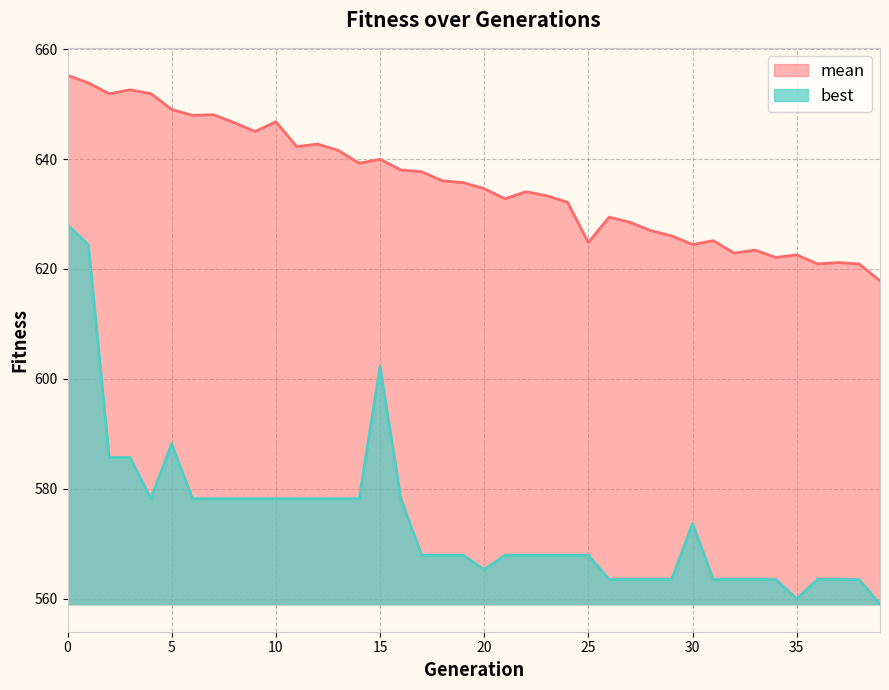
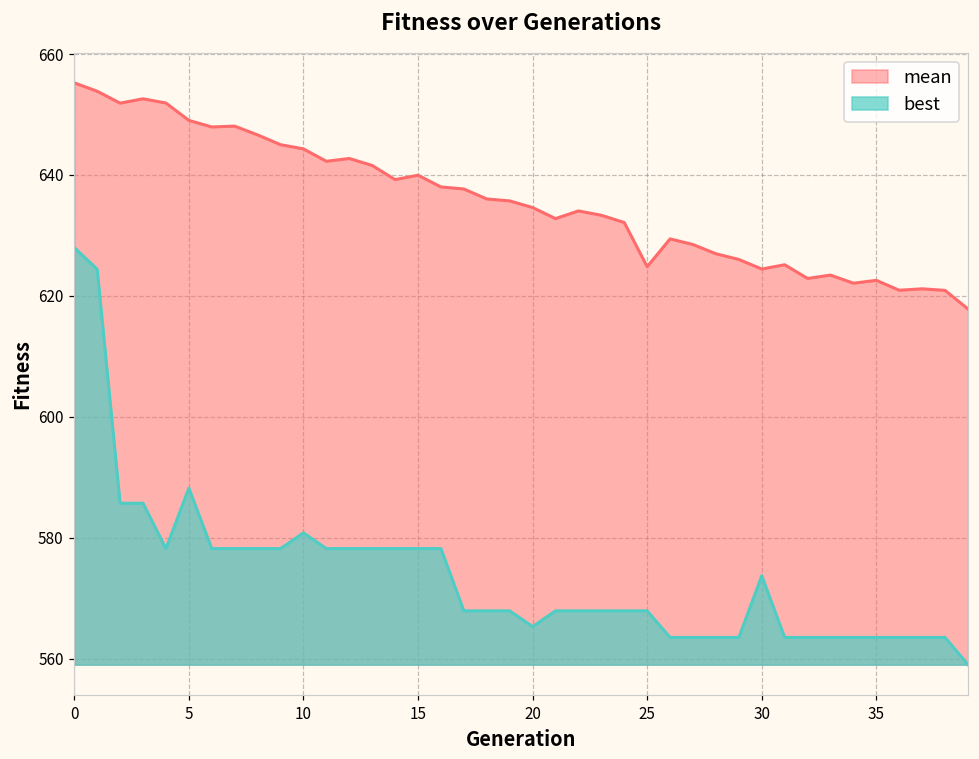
  {
    "mean": {
      "0": 655,
      "5": 649,
-     "10": 647,
+     "10": 644,
      "15": 640,
      "20": 635,
      "25": 625,
      "30": 624,
      "35": 623
    },
    "best": {
      "0": 628,
      "5": 588,
-     "10": 578,
-     "15": 602,
+     "10": 581,
+     "15": 578,
      "20": 565,
      "25": 568,
      "30": 574,
-     "35": 560
+     "35": 564
    }
  }
